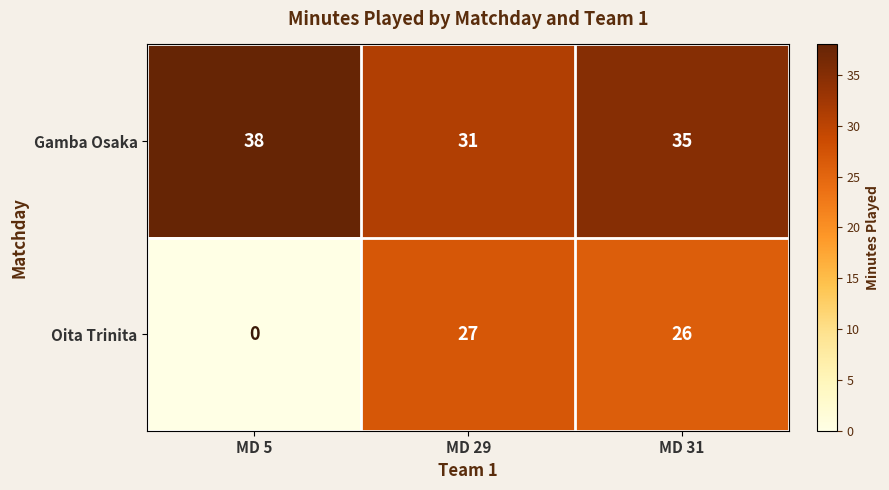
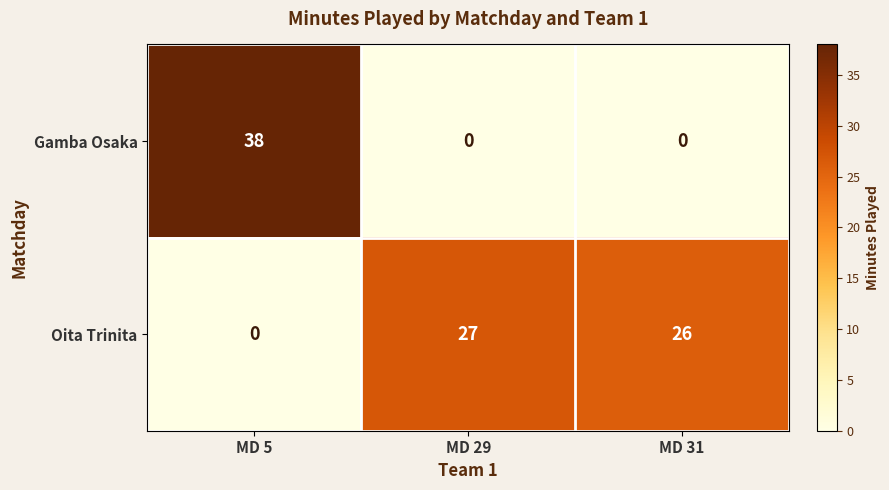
  {
    "Gamba Osaka": {
      "MD 5": 38,
-     "MD 29": 31,
-     "MD 31": 35
+     "MD 29": 0,
+     "MD 31": 0
    },
    "Oita Trinita": {
      "MD 5": 0,
      "MD 29": 27,
      "MD 31": 26
    }
  }
